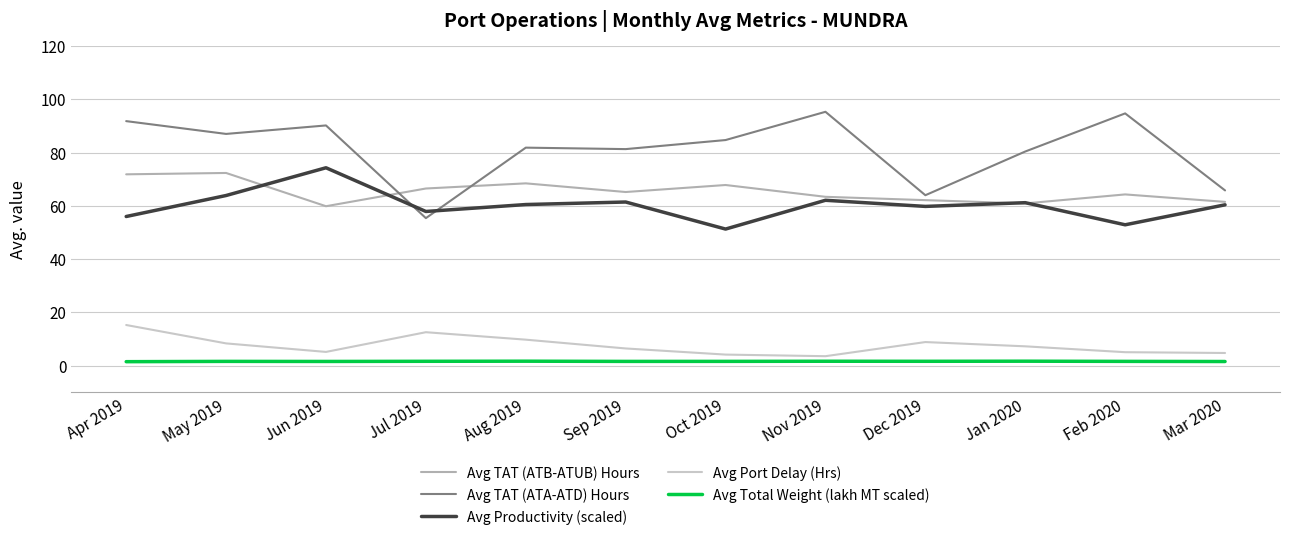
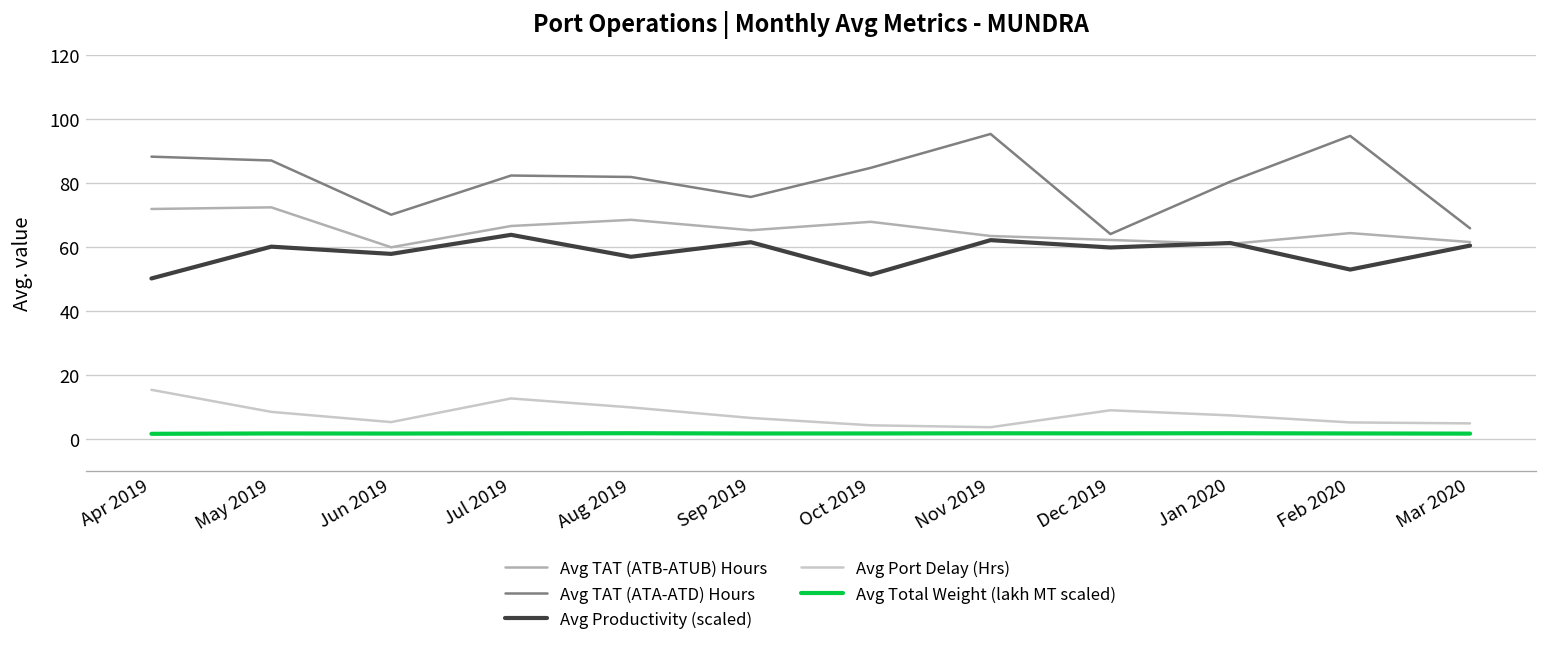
  {
    "Avg TAT (ATA-ATD) Hours": {
-     "Apr 2019": 92,
+     "Apr 2019": 88,
      "May 2019": 87,
-     "Jun 2019": 90,
-     "Jul 2019": 55,
+     "Jun 2019": 70,
+     "Jul 2019": 82,
      "Aug 2019": 82,
-     "Sep 2019": 81,
+     "Sep 2019": 76,
      "Oct 2019": 85,
      "Nov 2019": 95,
      "Dec 2019": 64,
      "Jan 2020": 80,
      "Feb 2020": 95,
      "Mar 2020": 66
    },
    "Avg Productivity (scaled)": {
-     "Apr 2019": 56,
-     "May 2019": 64,
-     "Jun 2019": 74,
-     "Jul 2019": 58,
-     "Aug 2019": 61,
+     "Apr 2019": 50,
+     "May 2019": 60,
+     "Jun 2019": 58,
+     "Jul 2019": 64,
+     "Aug 2019": 57,
      "Sep 2019": 61,
      "Oct 2019": 51,
      "Nov 2019": 62,
      "Dec 2019": 60,
      "Feb 2020": 53,
      "Mar 2020": 60
    },
    "Avg Total Weight (lakh MT scaled)": {
      "Apr 2019": 2,
      "May 2019": 2,
      "Jun 2019": 2,
      "Jul 2019": 2,
      "Aug 2019": 2,
      "Sep 2019": 2,
      "Oct 2019": 2,
      "Nov 2019": 2,
      "Dec 2019": 2,
      "Jan 2020": 2,
      "Feb 2020": 2,
      "Mar 2020": 2
    }
  }
